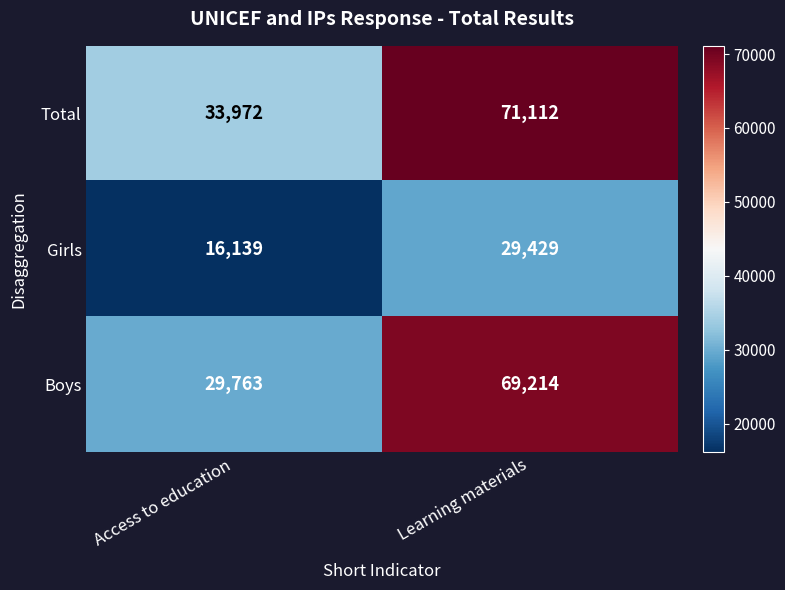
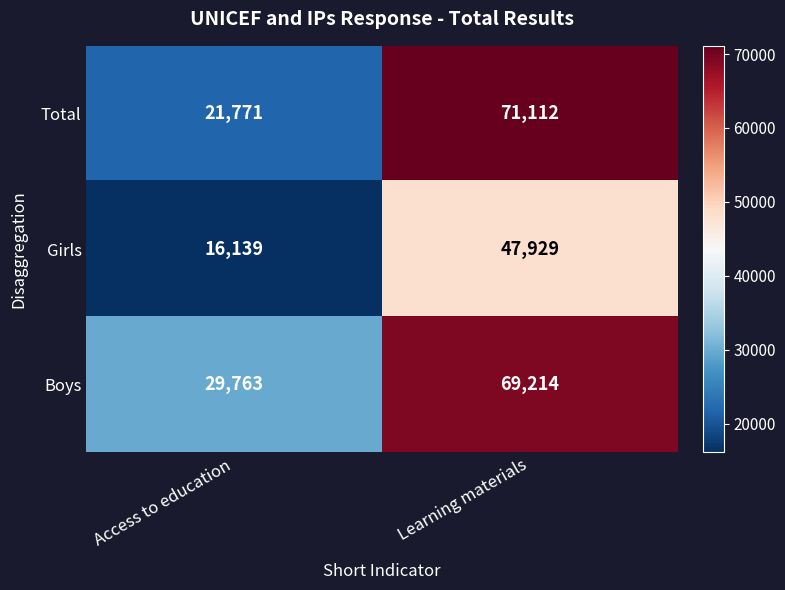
  {
    "Total": {
-     "Access to education": "33,972",
+     "Access to education": "21,771",
      "Learning materials": "71,112"
    },
    "Girls": {
      "Access to education": "16,139",
-     "Learning materials": "29,429"
+     "Learning materials": "47,929"
    },
    "Boys": {
      "Access to education": "29,763",
      "Learning materials": "69,214"
    }
  }
